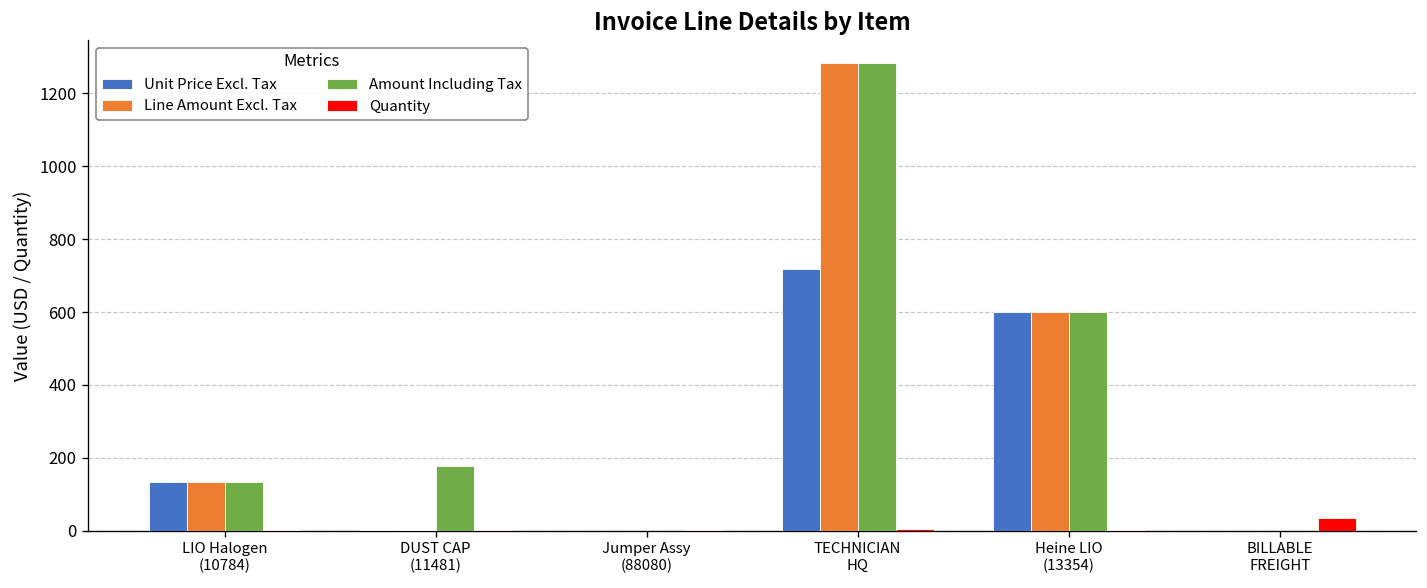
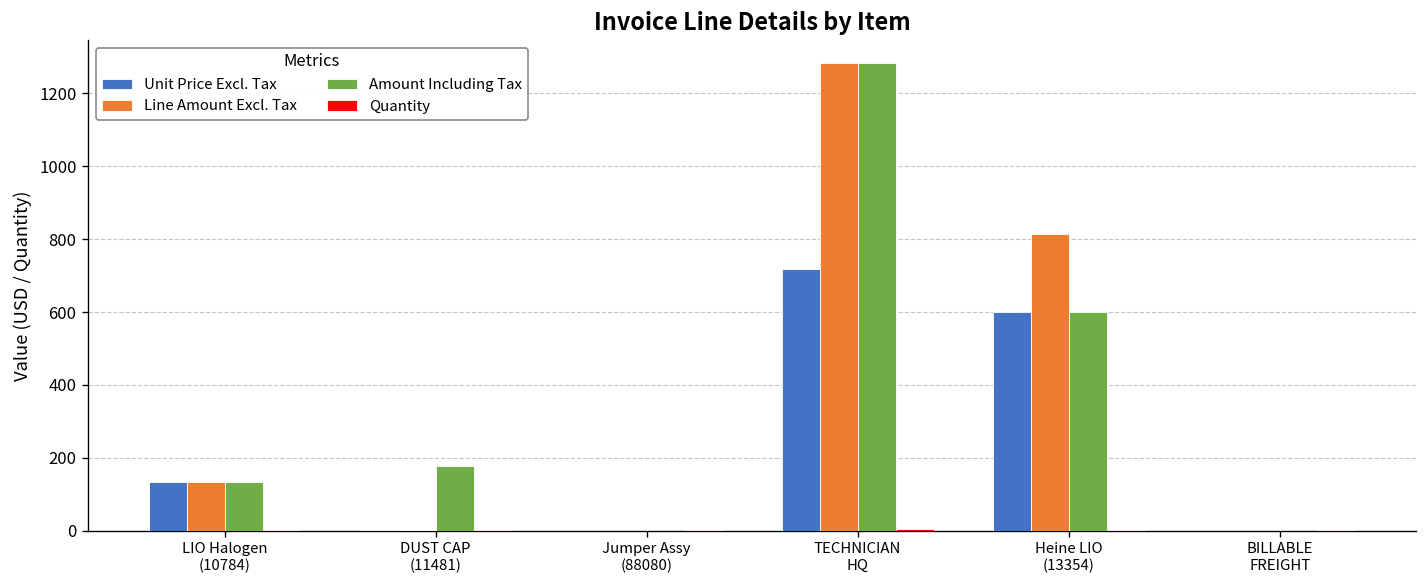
  {
    "Unit Price Excl. Tax": {
      "LIO Halogen (10784)": 140,
      "Jumper Assy (88080)": 0,
      "TECHNICIAN HQ": 720,
      "Heine LIO (13354)": 600,
      "BILLABLE FREIGHT": 0
    },
    "Line Amount Excl. Tax": {
      "LIO Halogen (10784)": 140,
      "Jumper Assy (88080)": 0,
      "TECHNICIAN HQ": 1280,
-     "Heine LIO (13354)": 600,
+     "Heine LIO (13354)": 810,
      "BILLABLE FREIGHT": 0
    },
    "Amount Including Tax": {
      "LIO Halogen (10784)": 140,
      "DUST CAP (11481)": 180,
      "Jumper Assy (88080)": 0,
      "TECHNICIAN HQ": 1280,
      "Heine LIO (13354)": 600,
      "BILLABLE FREIGHT": 0
    },
    "Quantity": {
-     "BILLABLE FREIGHT": 40
+     "BILLABLE FREIGHT": 0
    }
  }
